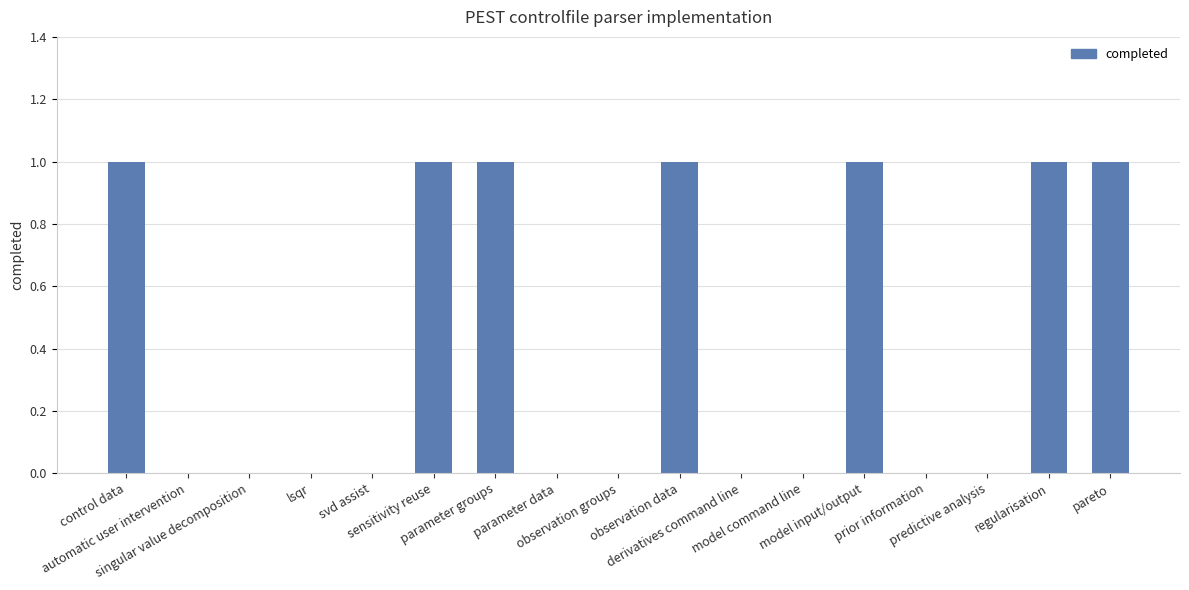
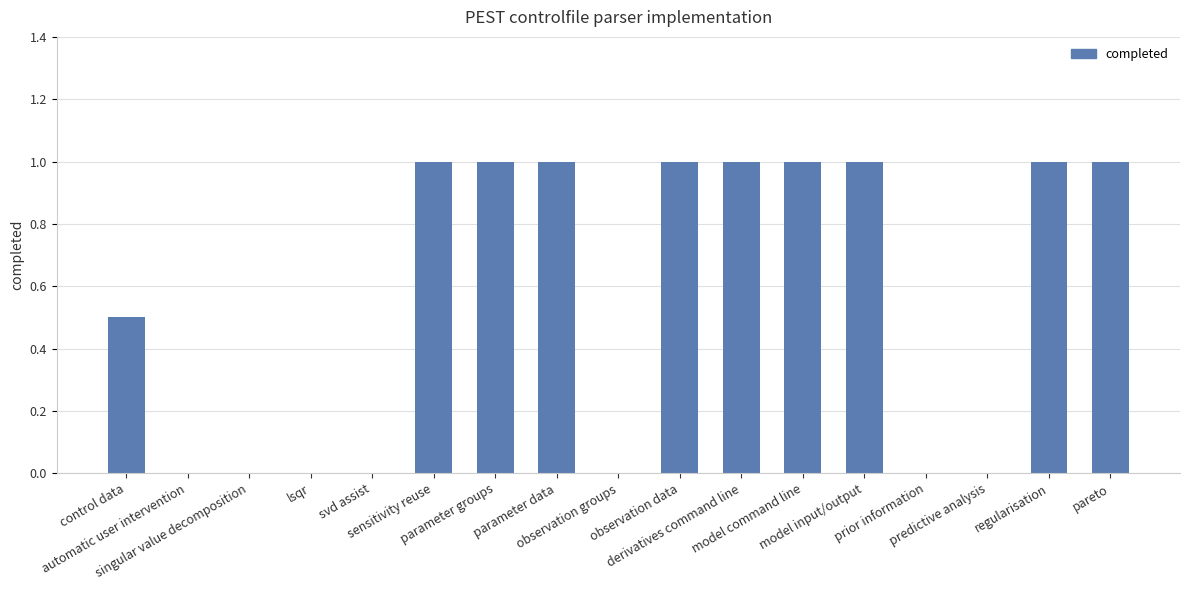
  {
-   "control data": 1.0,
+   "control data": 0.5,
    "automatic user intervention": 0.0,
    "singular value decomposition": 0.0,
    "lsqr": 0.0,
    "svd assist": 0.0,
    "sensitivity reuse": 1.0,
    "parameter groups": 1.0,
-   "parameter data": 0,
+   "parameter data": 1,
    "observation groups": 0.0,
    "observation data": 1.0,
-   "derivatives command line": 0,
-   "model command line": 0,
+   "derivatives command line": 1,
+   "model command line": 1,
    "model input/output": 1.0,
    "prior information": 0.0,
    "predictive analysis": 0.0,
    "regularisation": 1.0,
    "pareto": 1.0
  }
